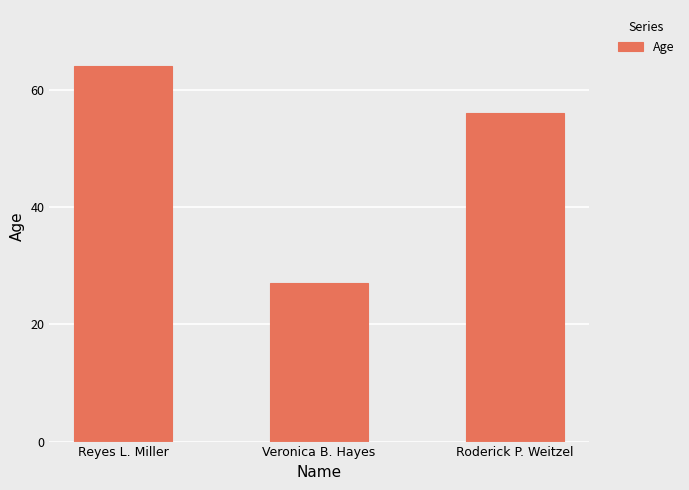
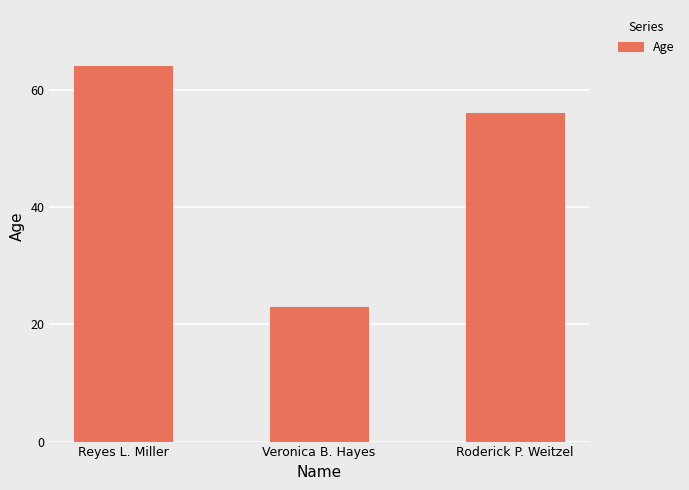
  {
    "Reyes L. Miller": 64,
-   "Veronica B. Hayes": 27,
+   "Veronica B. Hayes": 23,
    "Roderick P. Weitzel": 56
  }
